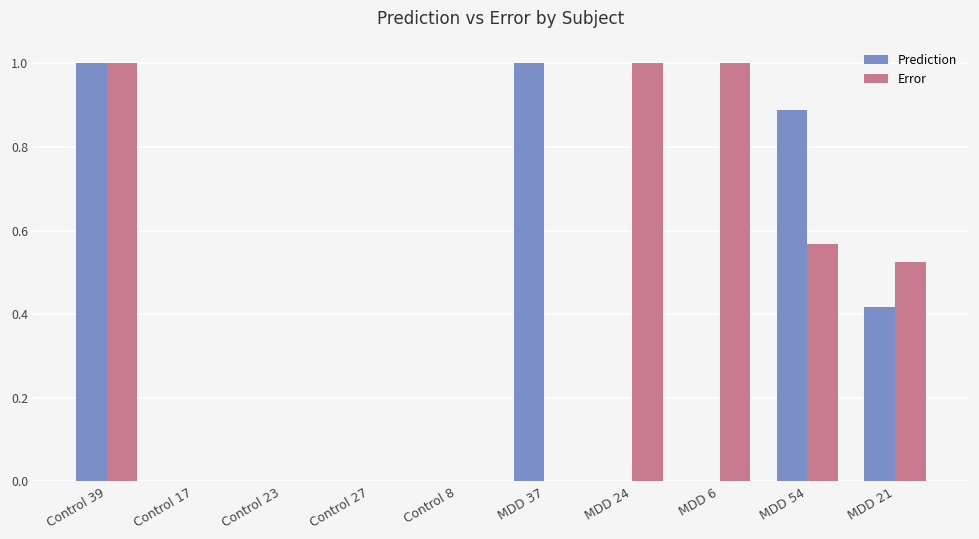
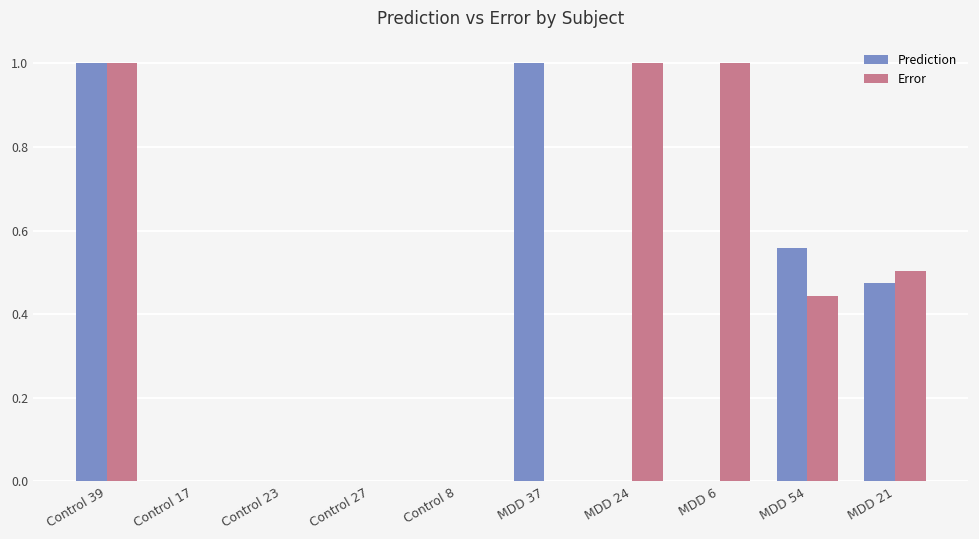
  {
    "Prediction": {
      "Control 39": 1.00,
      "MDD 37": 1.00,
-     "MDD 54": 0.89,
-     "MDD 21": 0.42
+     "MDD 54": 0.56,
+     "MDD 21": 0.48
    },
    "Error": {
      "Control 39": 1.00,
      "MDD 24": 1.00,
      "MDD 6": 1.00,
-     "MDD 54": 0.57,
-     "MDD 21": 0.52
+     "MDD 54": 0.44,
+     "MDD 21": 0.50
    }
  }
